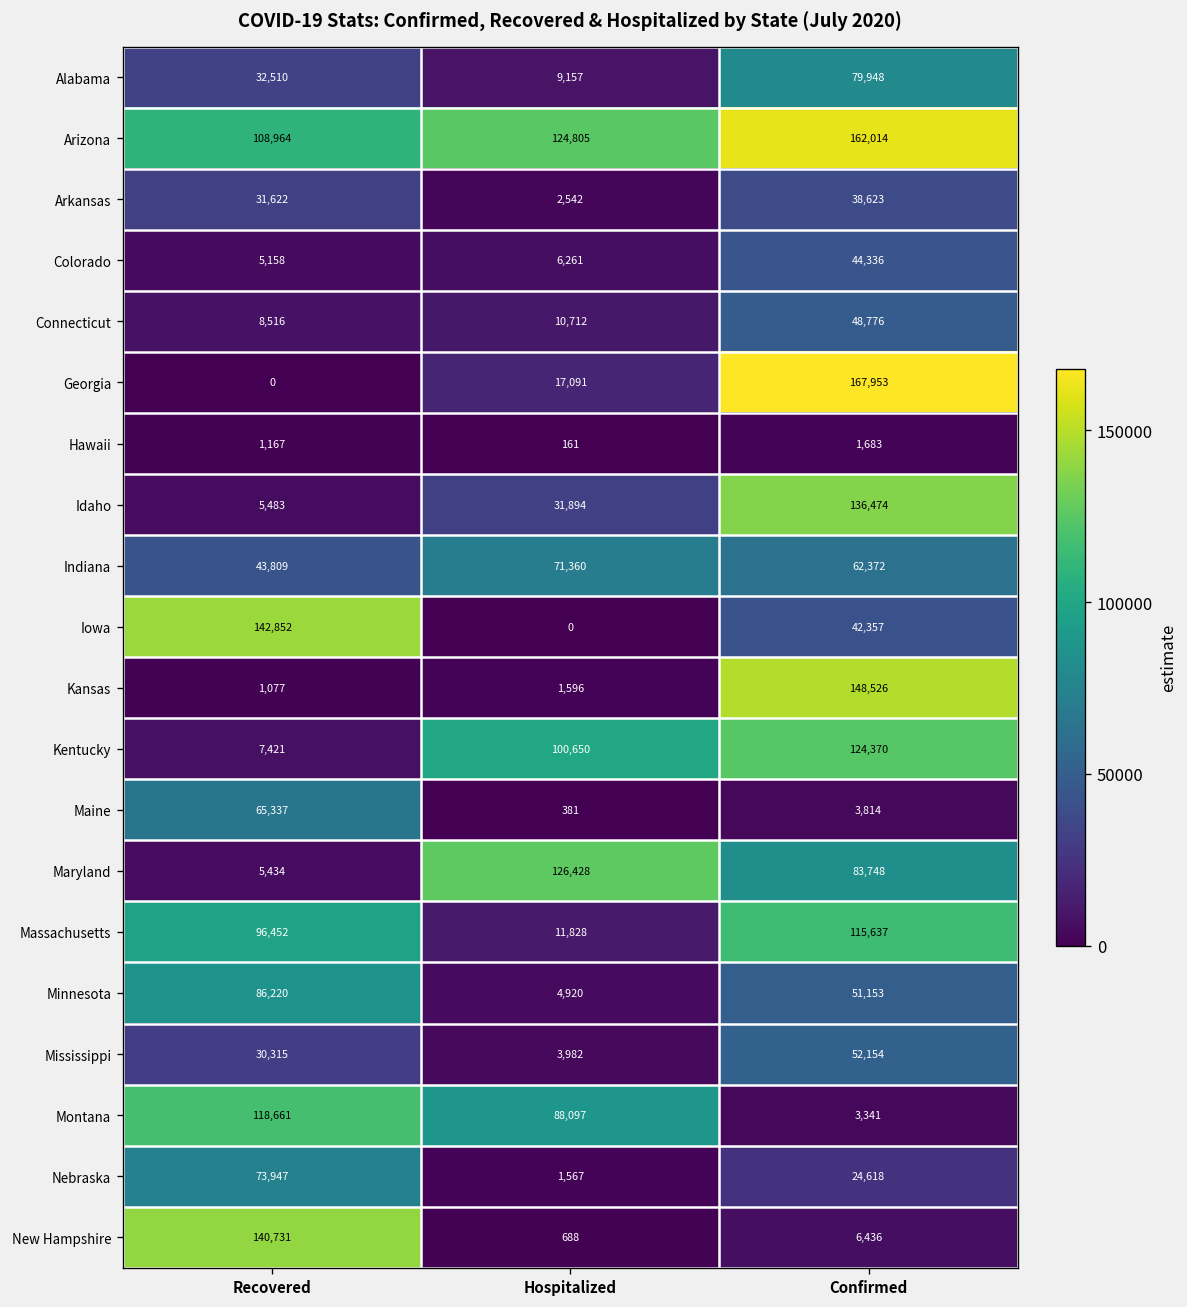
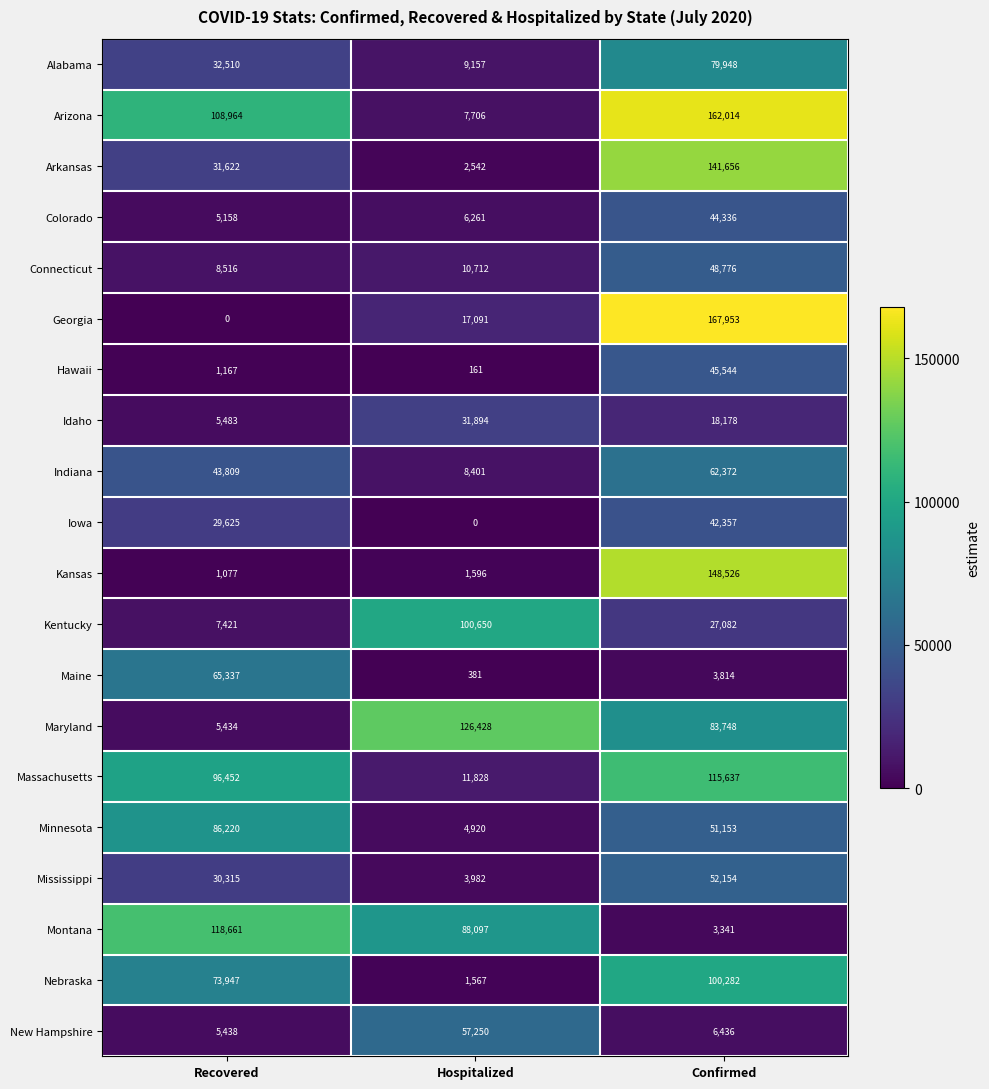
  {
    "Alabama": {
      "Recovered": "32,510",
      "Hospitalized": "9,157",
      "Confirmed": "79,948"
    },
    "Arizona": {
      "Recovered": "108,964",
-     "Hospitalized": "124,805",
+     "Hospitalized": "7,706",
      "Confirmed": "162,014"
    },
    "Arkansas": {
      "Recovered": "31,622",
      "Hospitalized": "2,542",
-     "Confirmed": "38,623"
+     "Confirmed": "141,656"
    },
    "Colorado": {
      "Recovered": "5,158",
      "Hospitalized": "6,261",
      "Confirmed": "44,336"
    },
    "Connecticut": {
      "Recovered": "8,516",
      "Hospitalized": "10,712",
      "Confirmed": "48,776"
    },
    "Georgia": {
      "Recovered": "0",
      "Hospitalized": "17,091",
      "Confirmed": "167,953"
    },
    "Hawaii": {
      "Recovered": "1,167",
      "Hospitalized": "161",
-     "Confirmed": "1,683"
+     "Confirmed": "45,544"
    },
    "Idaho": {
      "Recovered": "5,483",
      "Hospitalized": "31,894",
-     "Confirmed": "136,474"
+     "Confirmed": "18,178"
    },
    "Indiana": {
      "Recovered": "43,809",
-     "Hospitalized": "71,360",
+     "Hospitalized": "8,401",
      "Confirmed": "62,372"
    },
    "Iowa": {
-     "Recovered": "142,852",
+     "Recovered": "29,625",
      "Hospitalized": "0",
      "Confirmed": "42,357"
    },
    "Kansas": {
      "Recovered": "1,077",
      "Hospitalized": "1,596",
      "Confirmed": "148,526"
    },
    "Kentucky": {
      "Recovered": "7,421",
      "Hospitalized": "100,650",
-     "Confirmed": "124,370"
+     "Confirmed": "27,082"
    },
    "Maine": {
      "Recovered": "65,337",
      "Hospitalized": "381",
      "Confirmed": "3,814"
    },
    "Maryland": {
      "Recovered": "5,434",
      "Hospitalized": "126,428",
      "Confirmed": "83,748"
    },
    "Massachusetts": {
      "Recovered": "96,452",
      "Hospitalized": "11,828",
      "Confirmed": "115,637"
    },
    "Minnesota": {
      "Recovered": "86,220",
      "Hospitalized": "4,920",
      "Confirmed": "51,153"
    },
    "Mississippi": {
      "Recovered": "30,315",
      "Hospitalized": "3,982",
      "Confirmed": "52,154"
    },
    "Montana": {
      "Recovered": "118,661",
      "Hospitalized": "88,097",
      "Confirmed": "3,341"
    },
    "Nebraska": {
      "Recovered": "73,947",
      "Hospitalized": "1,567",
-     "Confirmed": "24,618"
+     "Confirmed": "100,282"
    },
    "New Hampshire": {
-     "Recovered": "140,731",
-     "Hospitalized": "688",
+     "Recovered": "5,438",
+     "Hospitalized": "57,250",
      "Confirmed": "6,436"
    }
  }
